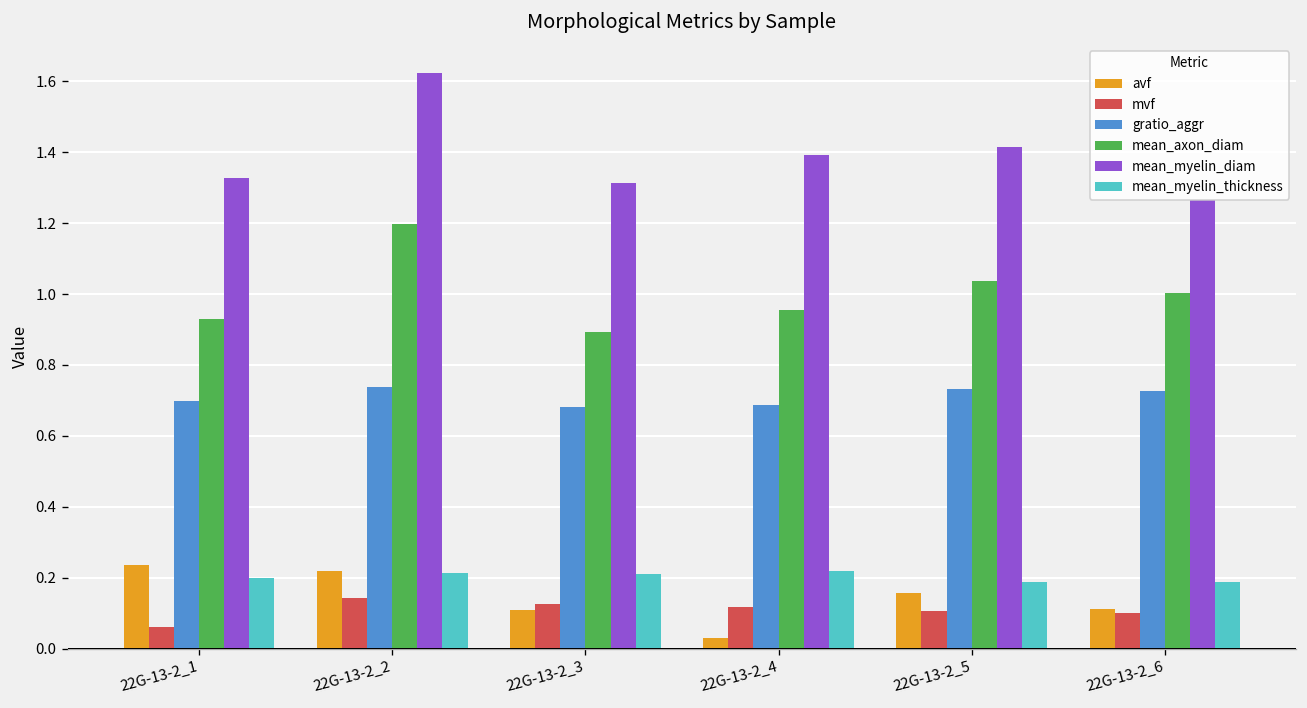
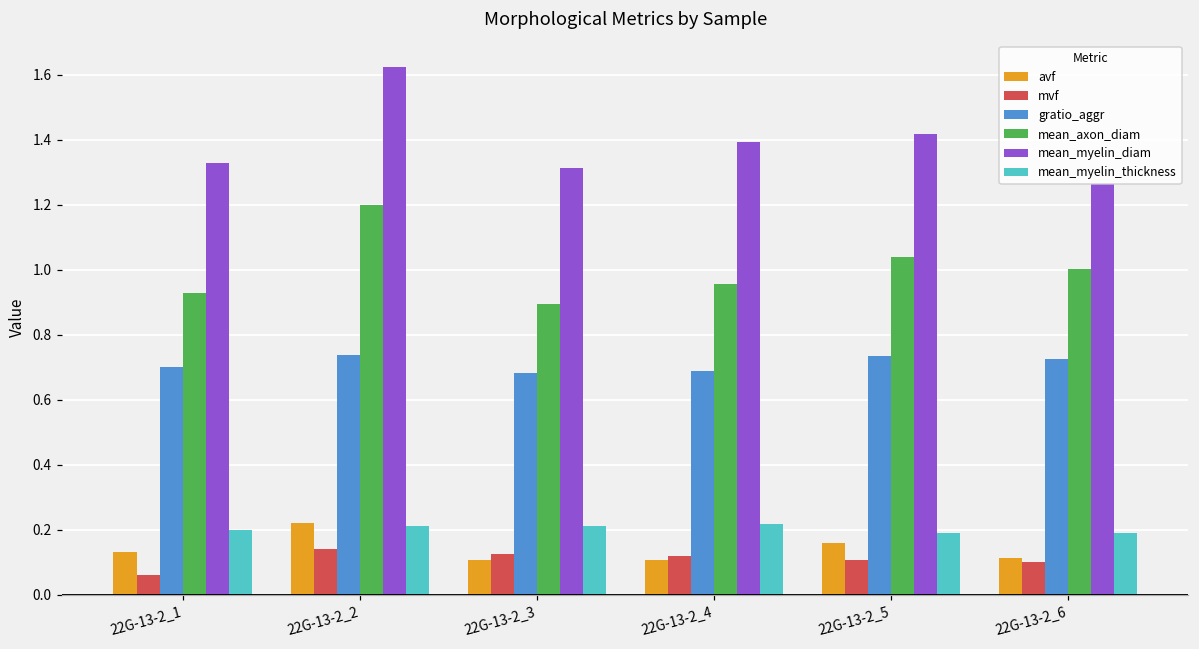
  {
    "avf": {
-     "22G-13-2_1": 0.24,
+     "22G-13-2_1": 0.13,
      "22G-13-2_2": 0.22,
      "22G-13-2_3": 0.11,
-     "22G-13-2_4": 0.03,
+     "22G-13-2_4": 0.11,
      "22G-13-2_5": 0.16,
      "22G-13-2_6": 0.11
    },
    "mvf": {
      "22G-13-2_1": 0.06,
      "22G-13-2_2": 0.14,
      "22G-13-2_3": 0.13,
      "22G-13-2_4": 0.12,
      "22G-13-2_5": 0.11,
      "22G-13-2_6": 0.10
    },
    "mean_axon_diam": {
      "22G-13-2_1": 0.93,
      "22G-13-2_2": 1.20,
      "22G-13-2_3": 0.89,
      "22G-13-2_4": 0.96,
      "22G-13-2_5": 1.04,
      "22G-13-2_6": 1.00
    },
    "mean_myelin_diam": {
      "22G-13-2_1": 1.33,
      "22G-13-2_2": 1.62,
      "22G-13-2_3": 1.31,
      "22G-13-2_4": 1.39,
      "22G-13-2_5": 1.42,
      "22G-13-2_6": 1.26
    }
  }
